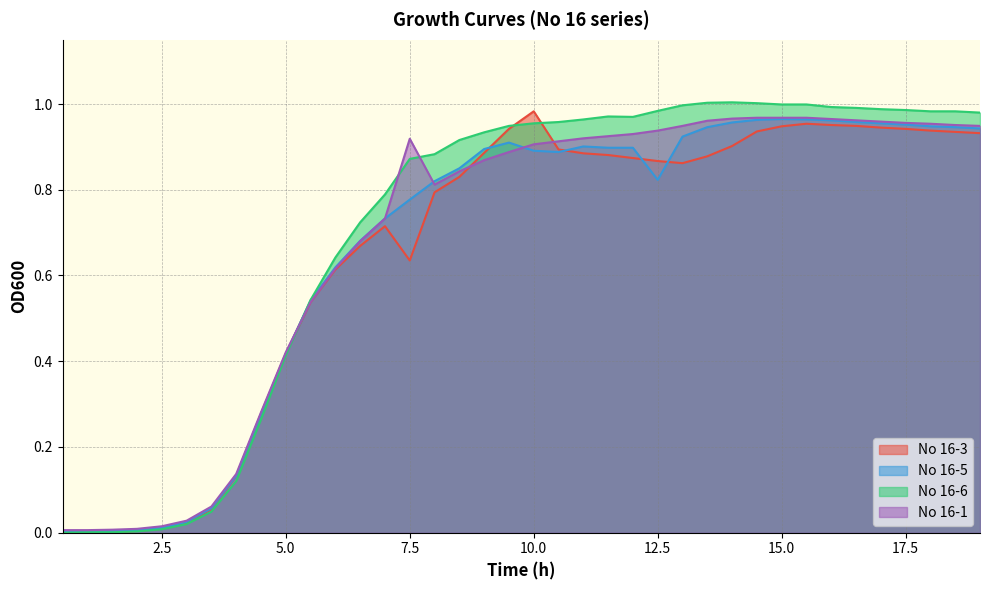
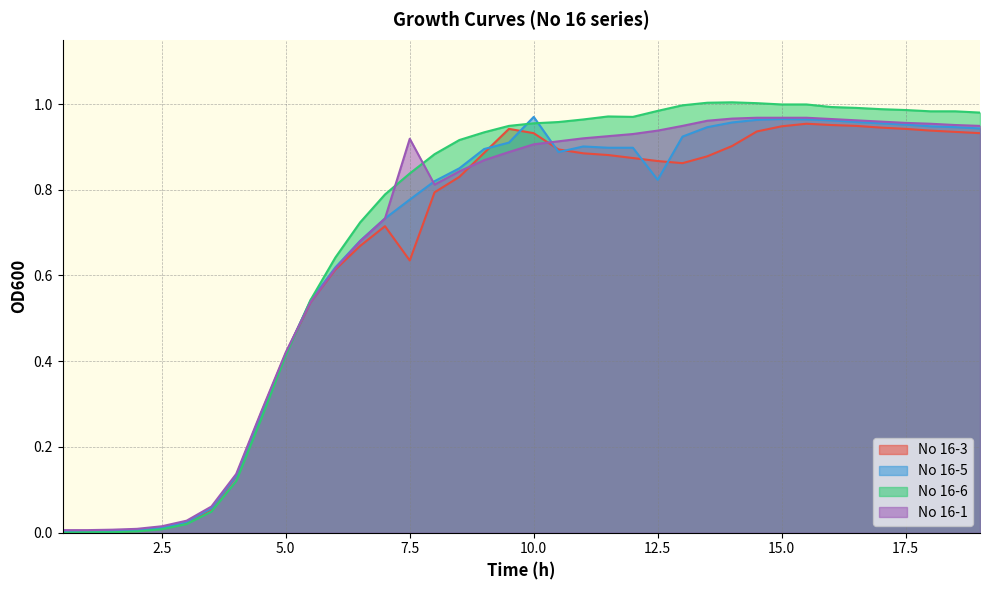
  {
    "No 16-3": {
      "7.5": 0.64,
-     "10.0": 0.98,
+     "10.0": 0.93,
      "12.5": 0.87,
      "15.0": 0.95,
      "17.5": 0.94
    },
    "No 16-5": {
      "7.5": 0.78,
-     "10.0": 0.89,
+     "10.0": 0.97,
      "12.5": 0.82
    },
    "No 16-6": {
-     "7.5": 0.87,
+     "7.5": 0.84,
      "10.0": 0.96,
      "12.5": 0.98,
      "15.0": 1.00,
      "17.5": 0.99
    },
    "No 16-1": {
      "7.5": 0.92,
      "10.0": 0.91,
      "12.5": 0.94
    }
  }
